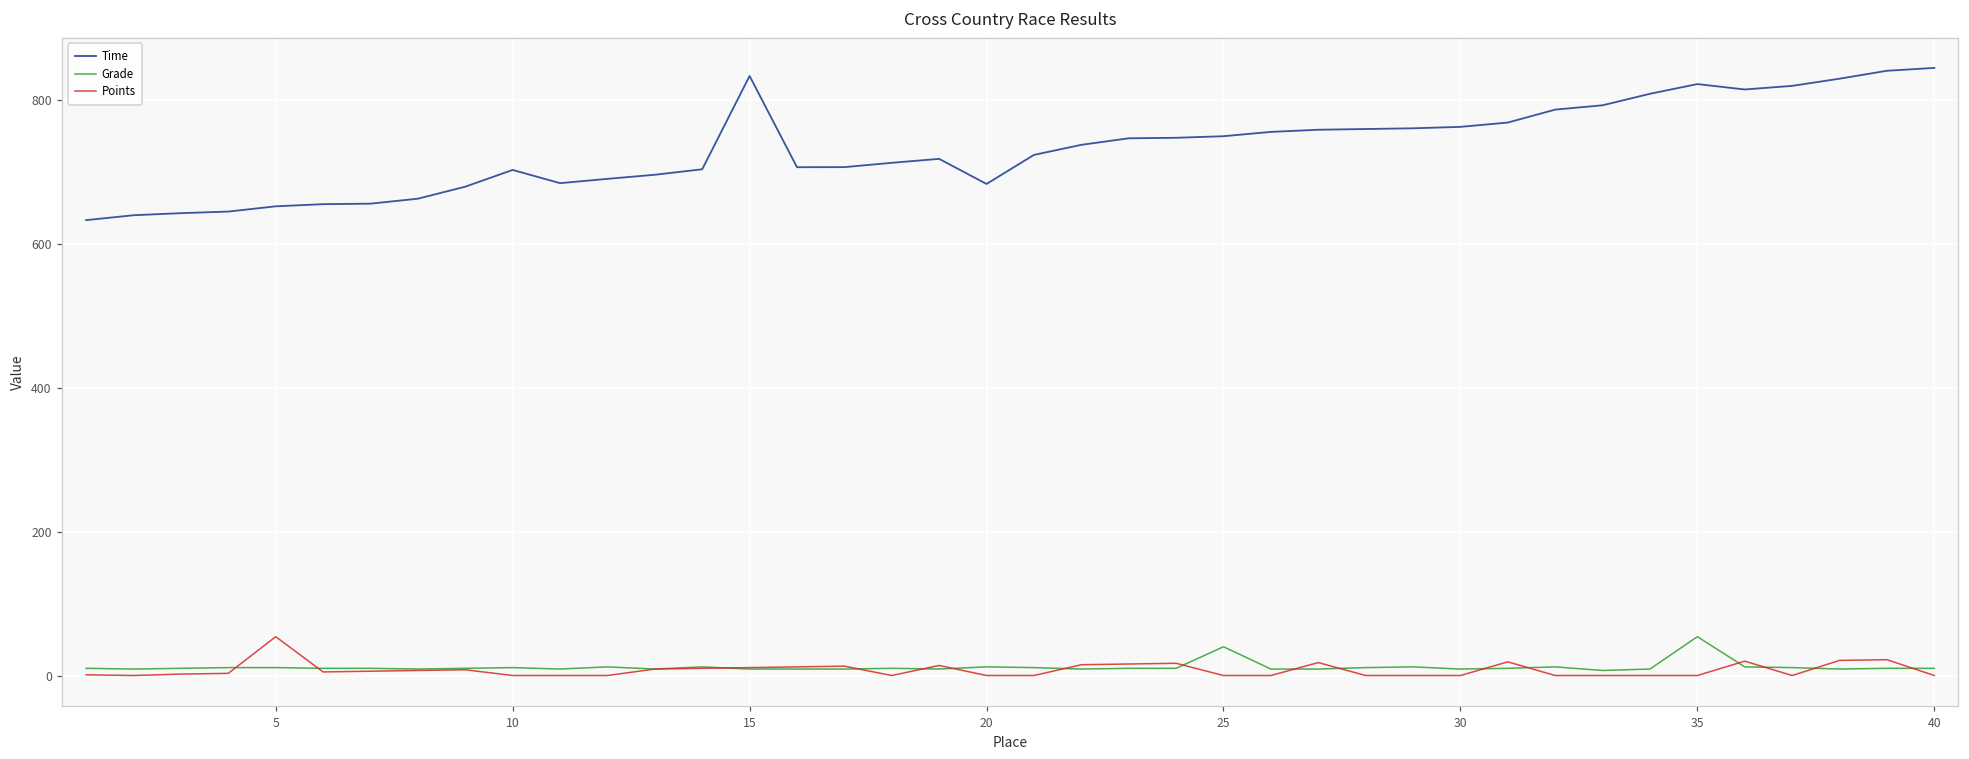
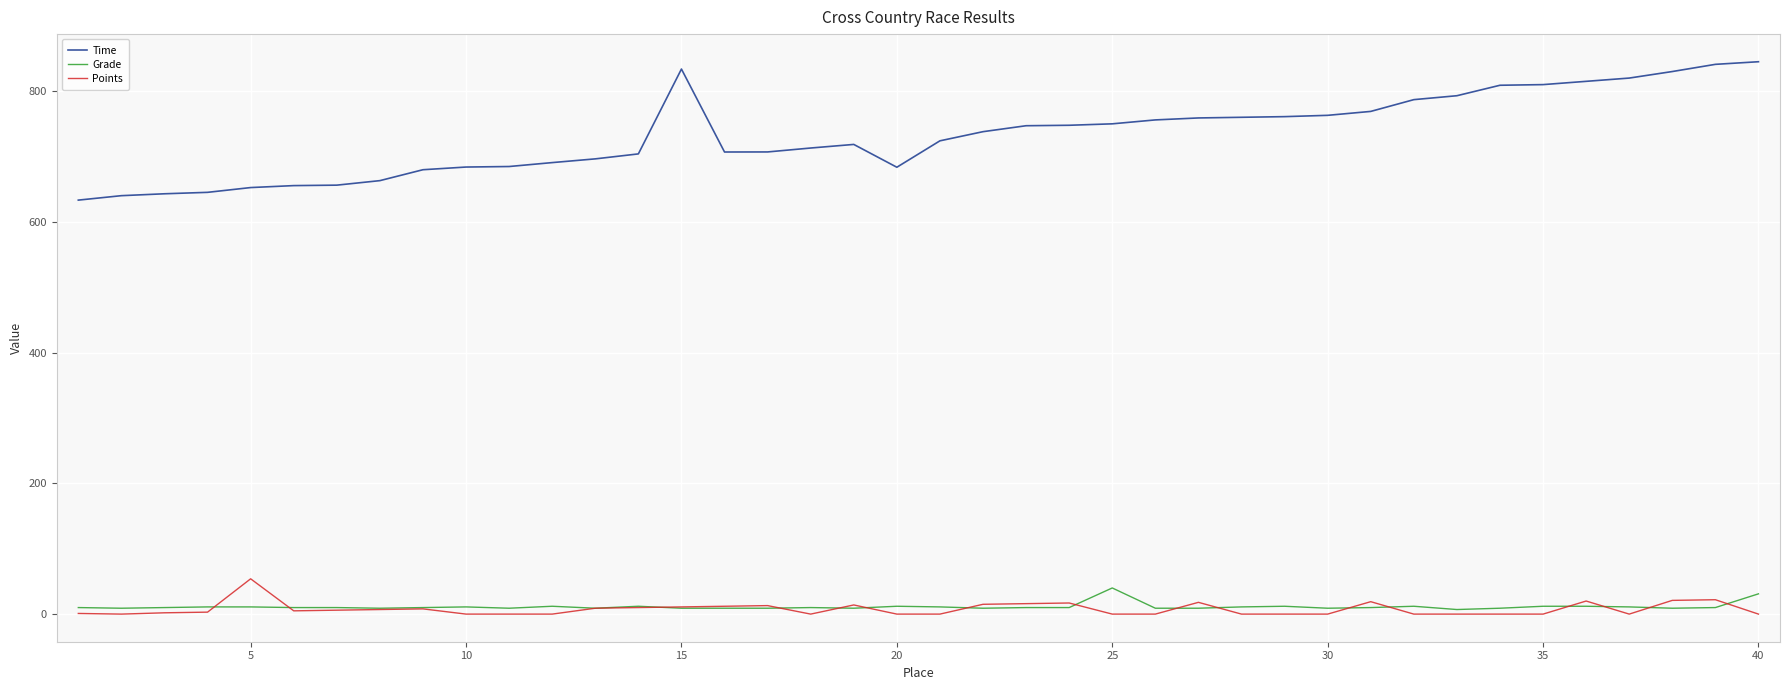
  {
    "Time": {
      "5": 650,
-     "10": 700,
+     "10": 680,
      "15": 830,
      "20": 680,
      "25": 750,
      "30": 760,
-     "35": 820,
+     "35": 810,
      "40": 850
    },
    "Grade": {
      "5": 10,
      "10": 10,
      "20": 10,
      "25": 40,
      "30": 10,
-     "35": 50,
-     "40": 10
+     "35": 10,
+     "40": 30
    },
    "Points": {
      "5": 50,
      "10": 0,
      "20": 0,
      "25": 0,
      "30": 0,
      "35": 0,
      "40": 0
    }
  }
